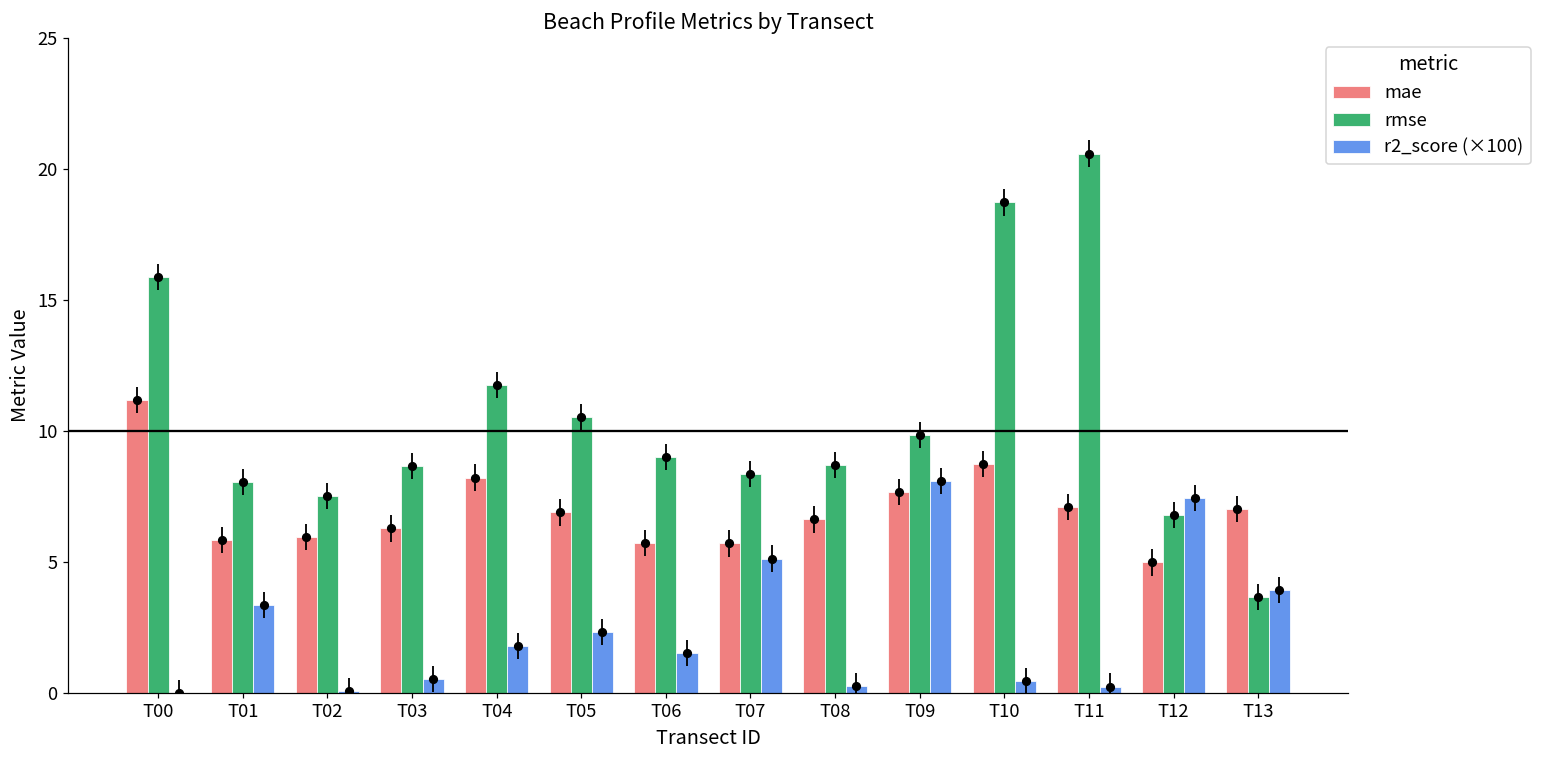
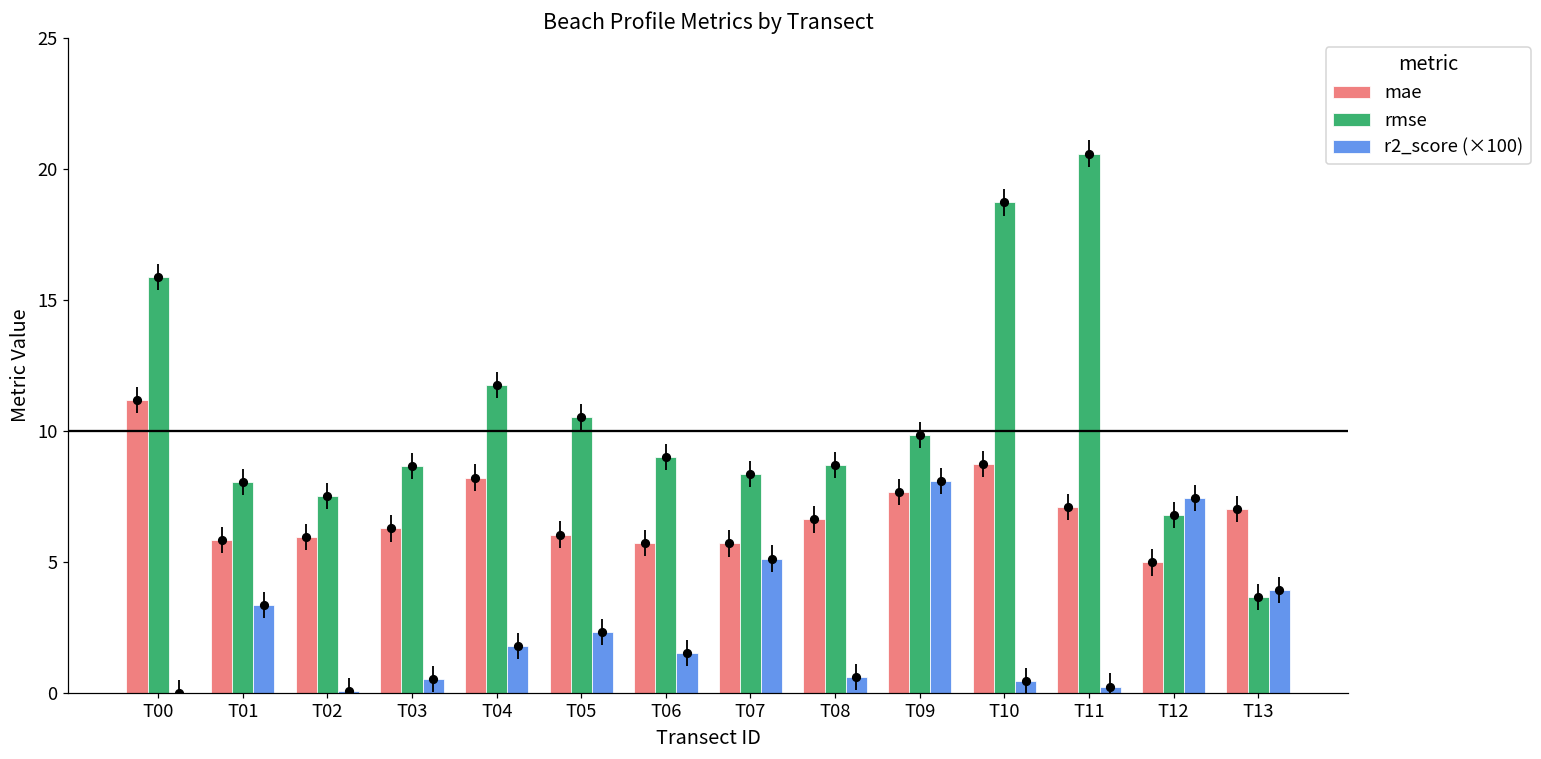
  {
    "mae": {
      "T00": 11.2,
      "T01": 5.8,
      "T02": 6.0,
      "T03": 6.3,
      "T04": 8.2,
-     "T05": 6.9,
+     "T05": 6.0,
      "T06": 5.7,
      "T07": 5.7,
      "T08": 6.6,
      "T09": 7.7,
      "T10": 8.7,
      "T11": 7.1,
      "T12": 5.0,
      "T13": 7.0
    },
    "rmse": {
      "T00": 15.9,
      "T01": 8.1,
      "T02": 7.5,
      "T03": 8.7,
      "T04": 11.8,
      "T05": 10.5,
      "T06": 9.0,
      "T07": 8.4,
      "T08": 8.7,
      "T09": 9.9,
      "T10": 18.7,
      "T11": 20.6,
      "T12": 6.8,
      "T13": 3.7
    },
    "r2_score (×100)": {
      "T01": 3.3,
      "T03": 0.5,
      "T04": 1.8,
      "T05": 2.3,
      "T06": 1.5,
      "T07": 5.1,
-     "T08": 0.2,
+     "T08": 0.6,
      "T09": 8.1,
      "T10": 0.4,
      "T11": 0.2,
      "T12": 7.4,
      "T13": 3.9
    }
  }
